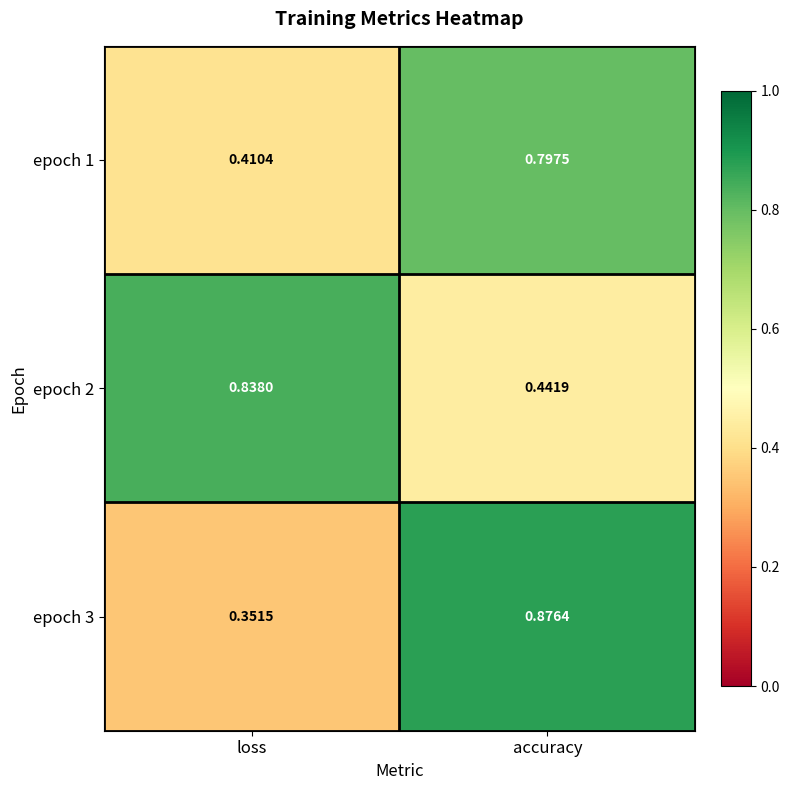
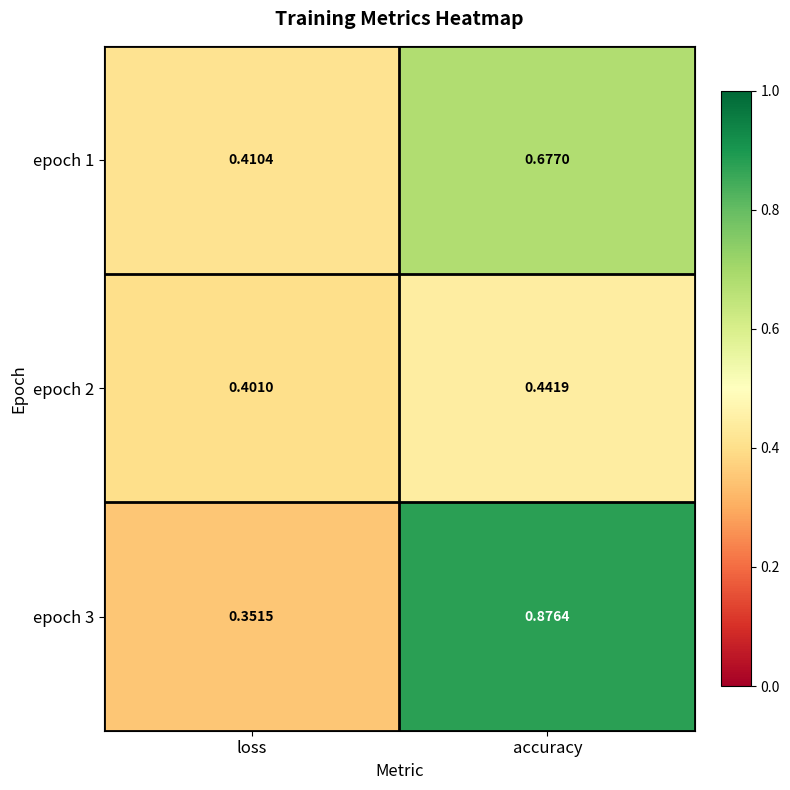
  {
    "epoch 1": {
      "loss": 0.4104,
-     "accuracy": 0.7975
+     "accuracy": 0.6770
    },
    "epoch 2": {
-     "loss": 0.8380,
+     "loss": 0.4010,
      "accuracy": 0.4419
    },
    "epoch 3": {
      "loss": 0.3515,
      "accuracy": 0.8764
    }
  }
